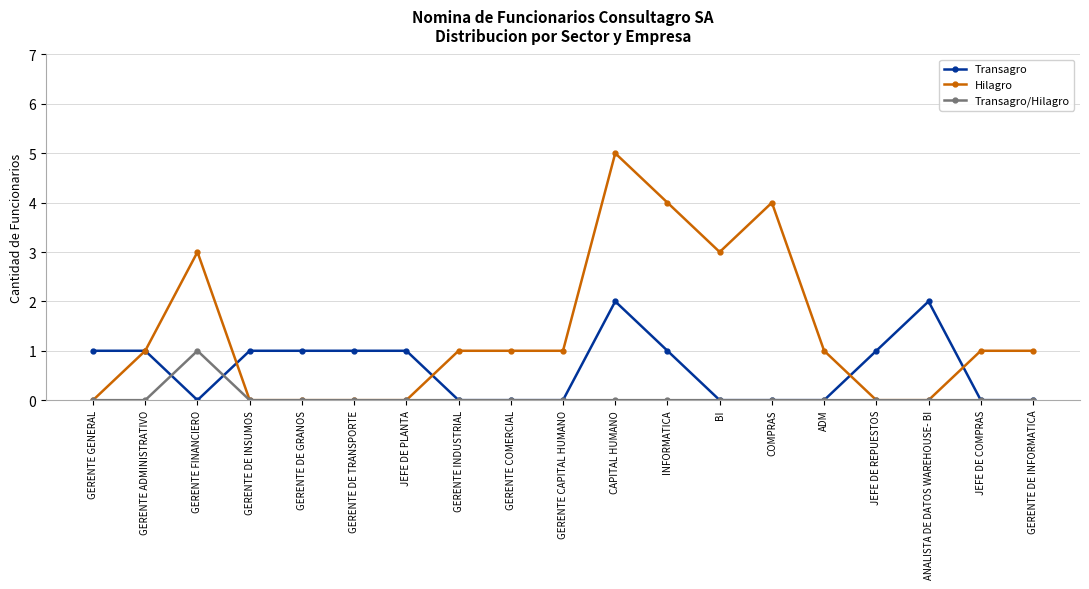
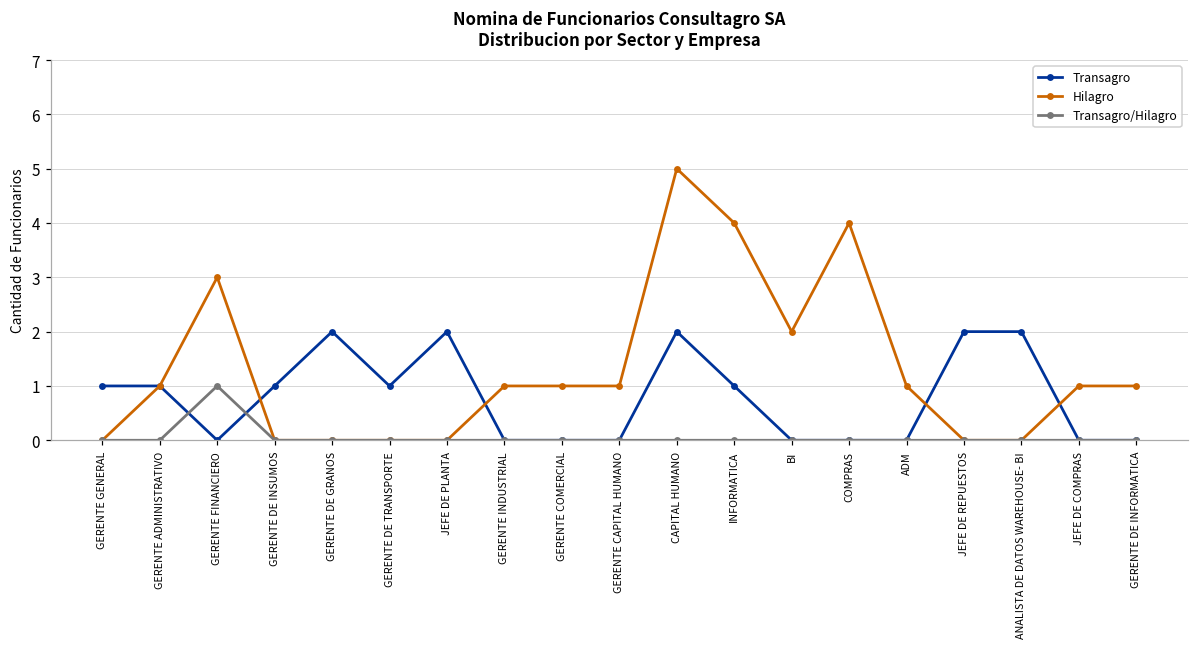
  {
    "Transagro": {
      "GERENTE GENERAL": 1,
      "GERENTE FINANCIERO": 0,
      "GERENTE DE INSUMOS": 1,
-     "GERENTE DE GRANOS": 1,
+     "GERENTE DE GRANOS": 2,
      "GERENTE DE TRANSPORTE": 1,
-     "JEFE DE PLANTA": 1,
+     "JEFE DE PLANTA": 2,
      "CAPITAL HUMANO": 2,
      "INFORMATICA": 1,
-     "JEFE DE REPUESTOS": 1,
+     "JEFE DE REPUESTOS": 2,
      "ANALISTA DE DATOS WAREHOUSE- BI": 2
    },
    "Hilagro": {
      "GERENTE FINANCIERO": 3,
      "GERENTE INDUSTRIAL": 1,
      "GERENTE COMERCIAL": 1,
      "GERENTE CAPITAL HUMANO": 1,
      "CAPITAL HUMANO": 5,
      "INFORMATICA": 4,
-     "BI": 3,
+     "BI": 2,
      "COMPRAS": 4,
      "ADM": 1,
      "JEFE DE COMPRAS": 1,
      "GERENTE DE INFORMATICA": 1
    },
    "Transagro/Hilagro": {
      "GERENTE ADMINISTRATIVO": 0,
      "GERENTE FINANCIERO": 1,
      "CAPITAL HUMANO": 0,
      "INFORMATICA": 0
    }
  }
